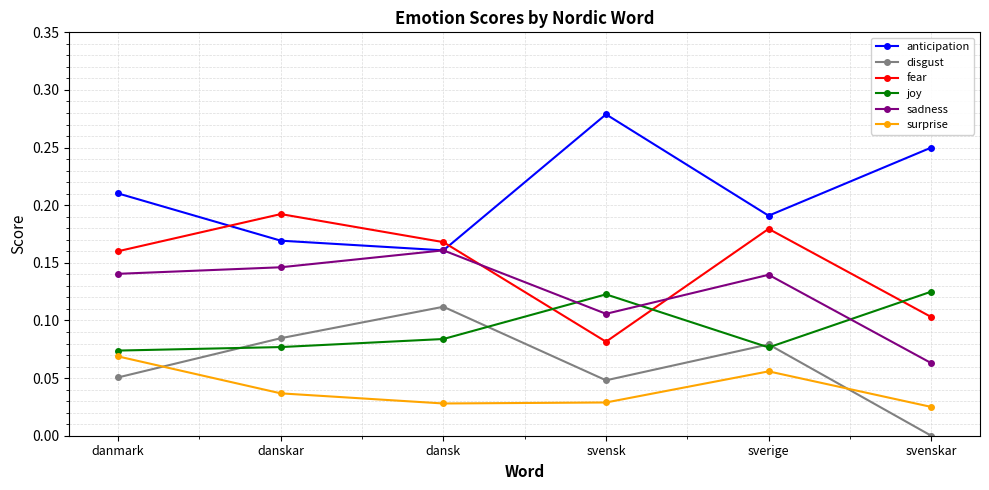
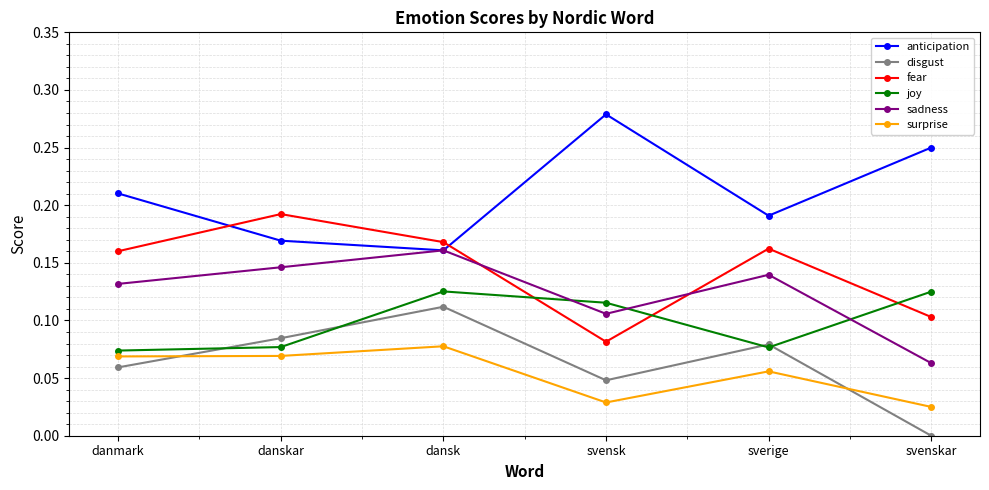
  {
    "anticipation": {
      "danmark": 0.210,
      "danskar": 0.169,
      "svensk": 0.279,
      "sverige": 0.191,
      "svenskar": 0.250
    },
    "disgust": {
-     "danmark": 0.051,
+     "danmark": 0.059,
      "danskar": 0.085,
      "dansk": 0.112,
      "svensk": 0.048,
      "sverige": 0.079,
      "svenskar": 0.000
    },
    "fear": {
      "danmark": 0.160,
      "danskar": 0.192,
      "dansk": 0.168,
      "svensk": 0.082,
-     "sverige": 0.179,
+     "sverige": 0.162,
      "svenskar": 0.103
    },
    "joy": {
      "danmark": 0.074,
      "danskar": 0.077,
-     "dansk": 0.084,
-     "svensk": 0.123,
+     "dansk": 0.125,
+     "svensk": 0.115,
      "sverige": 0.077,
      "svenskar": 0.125
    },
    "sadness": {
-     "danmark": 0.140,
+     "danmark": 0.132,
      "danskar": 0.146,
      "svensk": 0.106,
      "sverige": 0.140,
      "svenskar": 0.063
    },
    "surprise": {
      "danmark": 0.069,
-     "danskar": 0.037,
-     "dansk": 0.028,
+     "danskar": 0.069,
+     "dansk": 0.078,
      "svensk": 0.029,
      "sverige": 0.056,
      "svenskar": 0.025
    }
  }
